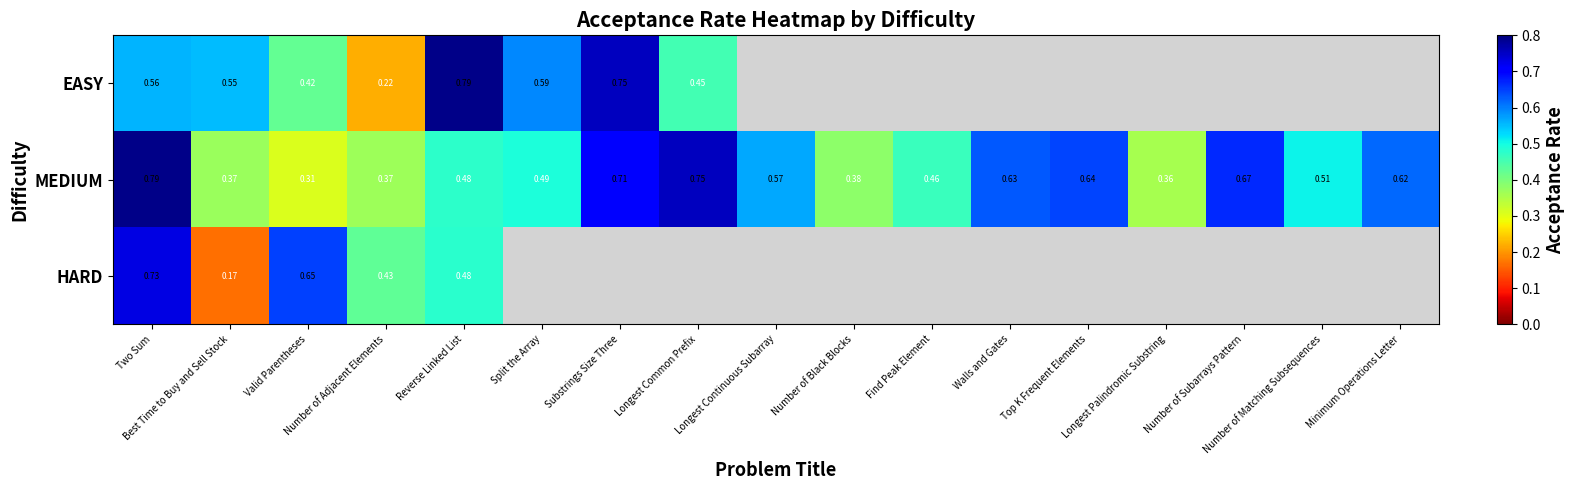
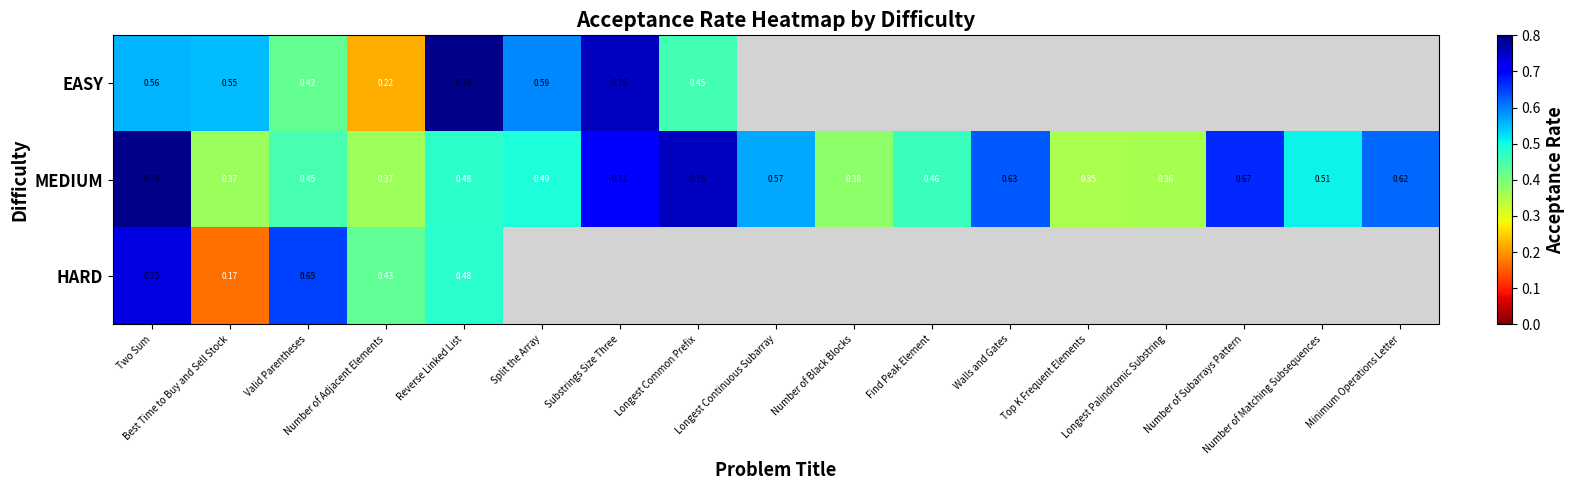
  {
    "EASY": {
      "Two Sum": 0.56,
      "Best Time to Buy and Sell Stock": 0.55,
      "Valid Parentheses": 0.42,
      "Number of Adjacent Elements": 0.22,
      "Reverse Linked List": 0.79,
      "Split the Array": 0.59,
      "Substrings Size Three": 0.75,
      "Longest Common Prefix": 0.45
    },
    "MEDIUM": {
      "Two Sum": 0.79,
      "Best Time to Buy and Sell Stock": 0.37,
-     "Valid Parentheses": 0.31,
+     "Valid Parentheses": 0.45,
      "Number of Adjacent Elements": 0.37,
      "Reverse Linked List": 0.48,
      "Split the Array": 0.49,
      "Substrings Size Three": 0.71,
      "Longest Common Prefix": 0.75,
      "Longest Continuous Subarray": 0.57,
      "Number of Black Blocks": 0.38,
      "Find Peak Element": 0.46,
      "Walls and Gates": 0.63,
-     "Top K Frequent Elements": 0.64,
+     "Top K Frequent Elements": 0.35,
      "Longest Palindromic Substring": 0.36,
      "Number of Subarrays Pattern": 0.67,
      "Number of Matching Subsequences": 0.51,
      "Minimum Operations Letter": 0.62
    },
    "HARD": {
      "Two Sum": 0.73,
      "Best Time to Buy and Sell Stock": 0.17,
      "Valid Parentheses": 0.65,
      "Number of Adjacent Elements": 0.43,
      "Reverse Linked List": 0.48
    }
  }
